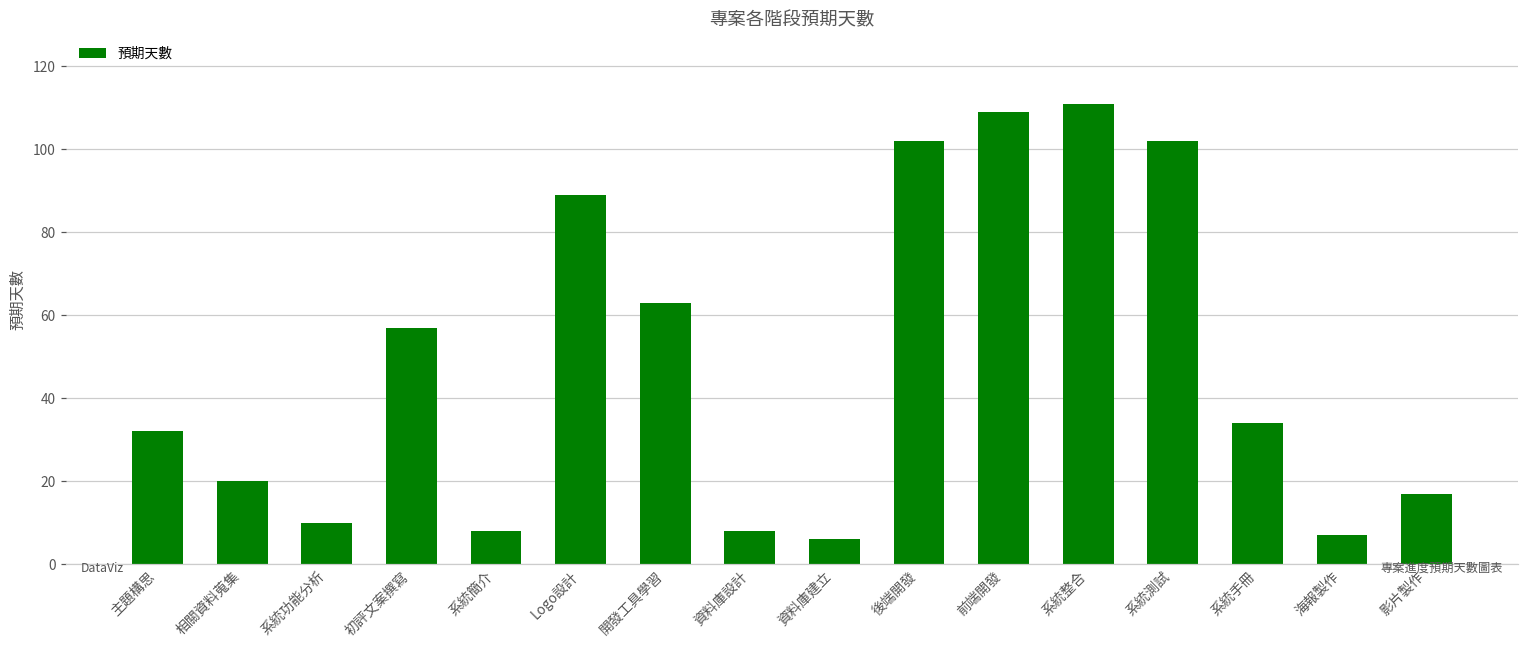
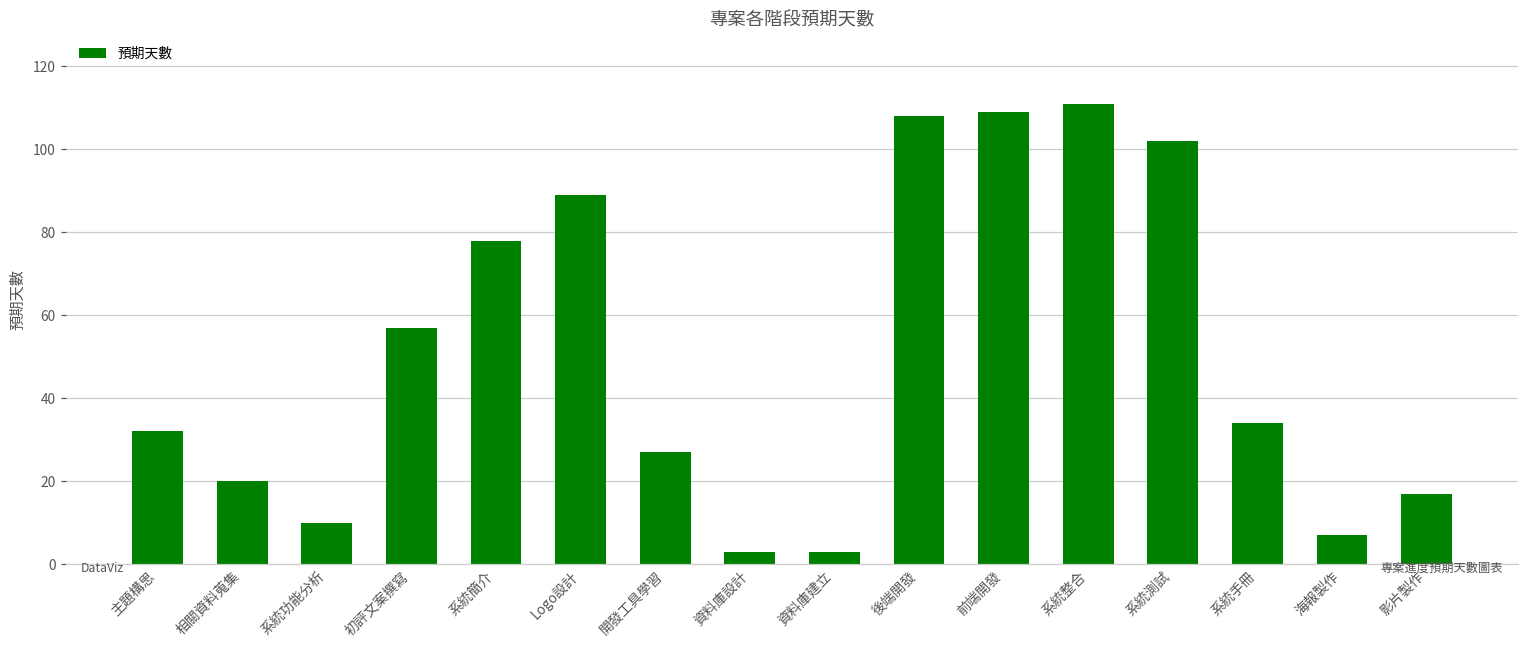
  {
    "主題構思": 32,
    "相關資料蒐集": 20,
    "系統功能分析": 10,
    "初評文案撰寫": 57,
-   "系統簡介": 8,
+   "系統簡介": 78,
    "Logo設計": 89,
-   "開發工具學習": 63,
-   "資料庫設計": 8,
-   "資料庫建立": 6,
-   "後端開發": 102,
+   "開發工具學習": 27,
+   "資料庫設計": 3,
+   "資料庫建立": 3,
+   "後端開發": 108,
    "前端開發": 109,
    "系統整合": 111,
    "系統測試": 102,
    "系統手冊": 34,
    "海報製作": 7,
    "影片製作": 17
  }
